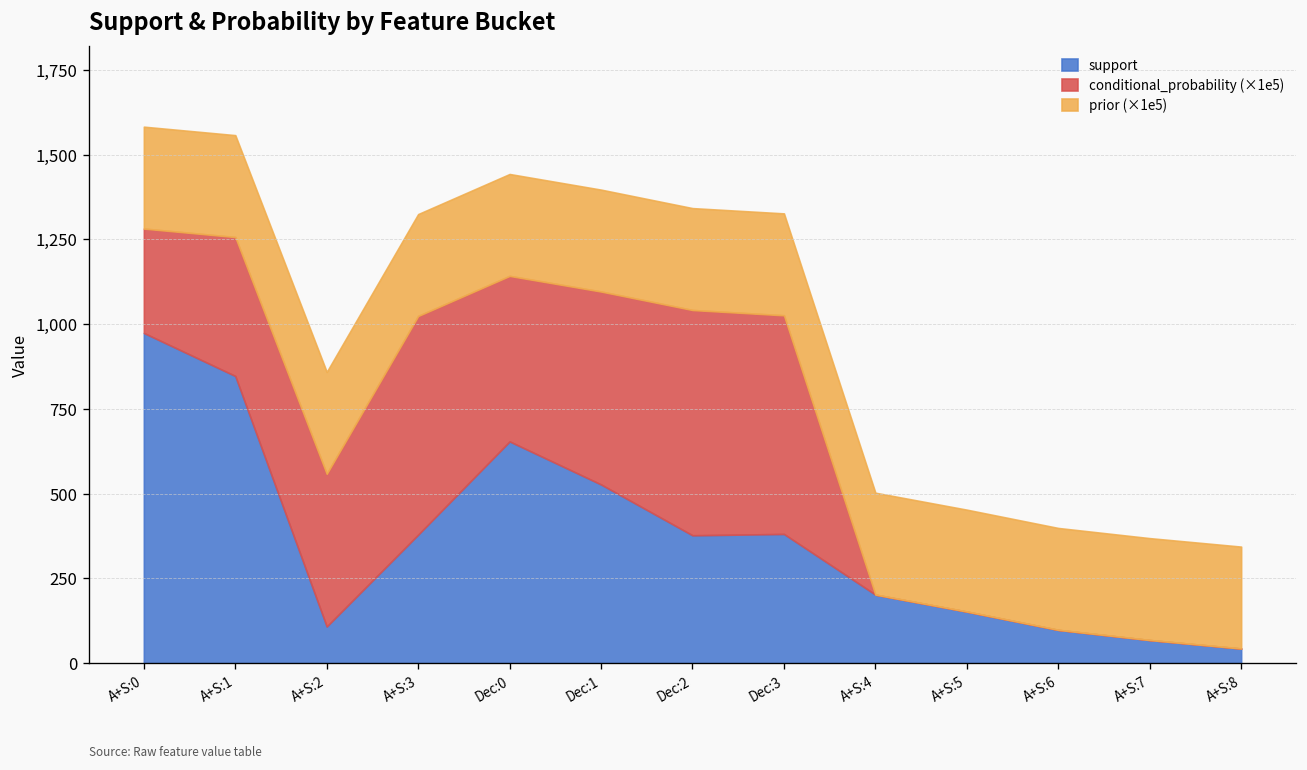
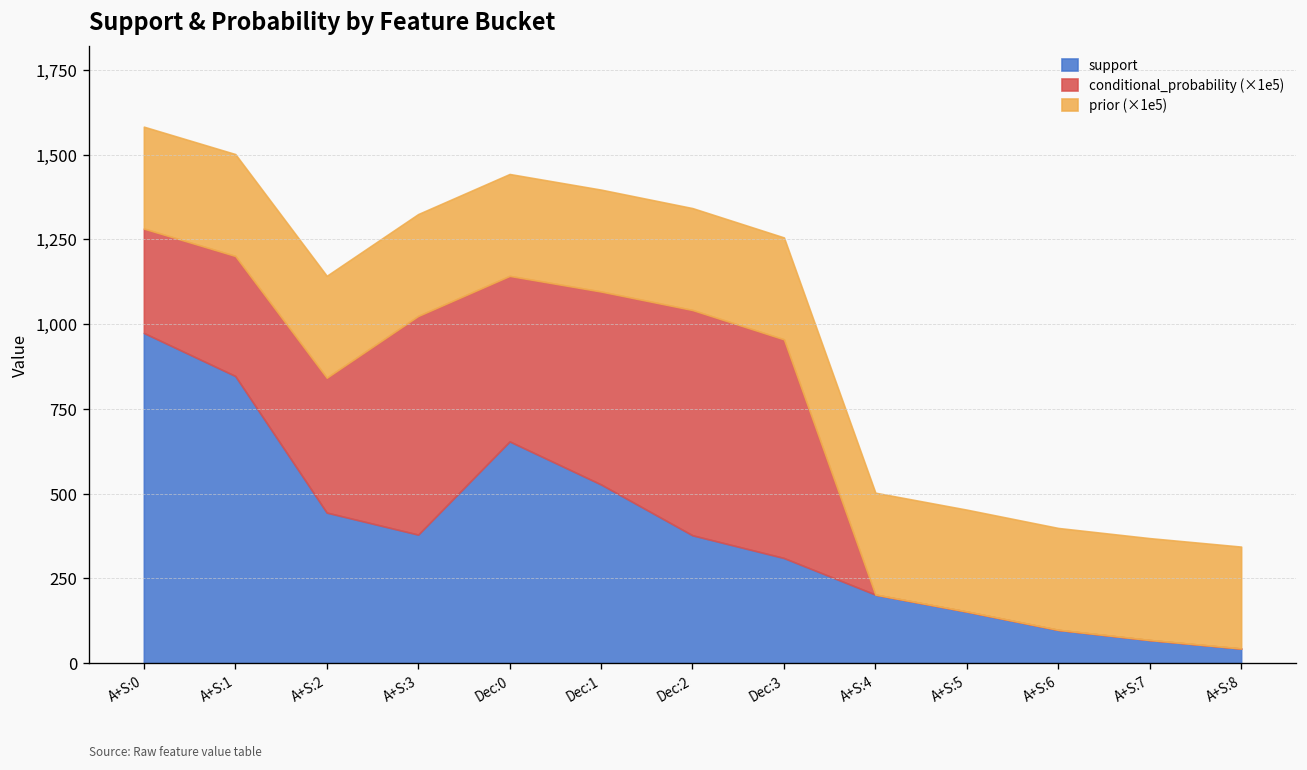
  {
    "support": {
      "A+S:0": 970,
      "A+S:1": 850,
-     "A+S:2": 110,
+     "A+S:2": 440,
      "A+S:3": 380,
      "Dec:0": 650,
      "Dec:1": 530,
      "Dec:2": 380,
-     "Dec:3": 380
+     "Dec:3": 310
    },
    "conditional_probability (×1e5)": {
      "A+S:0": 310,
-     "A+S:1": 410,
-     "A+S:2": 450,
+     "A+S:1": 350,
+     "A+S:2": 400,
      "A+S:3": 650,
      "Dec:0": 490,
      "Dec:1": 570,
      "Dec:2": 660,
      "Dec:3": 650
    },
    "prior (×1e5)": {
      "A+S:0": 300,
      "A+S:1": 300,
      "A+S:2": 300,
      "A+S:3": 300,
      "Dec:0": 300,
      "Dec:1": 300,
      "Dec:2": 300,
      "Dec:3": 300,
      "A+S:4": 300,
      "A+S:5": 300,
      "A+S:6": 300,
      "A+S:7": 300,
      "A+S:8": 300
    }
  }
